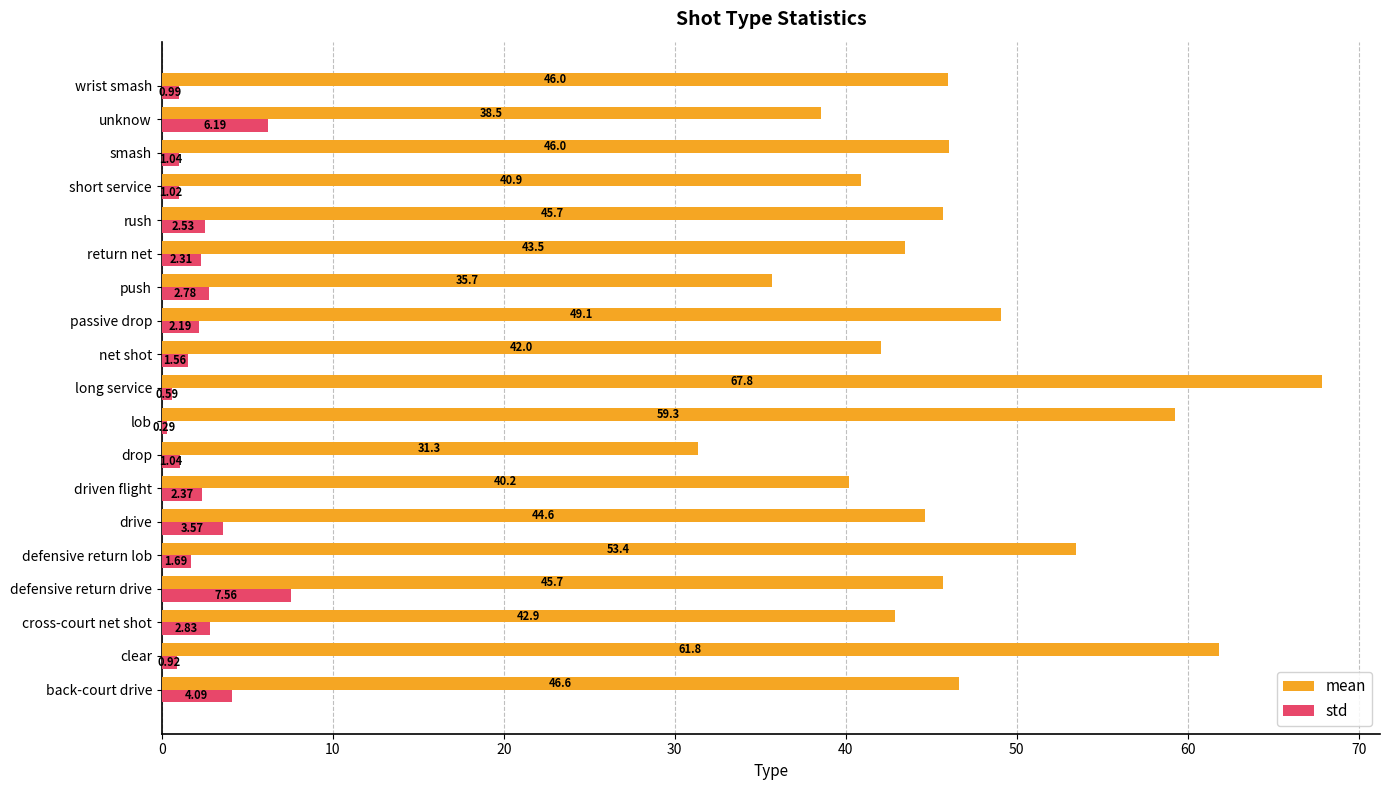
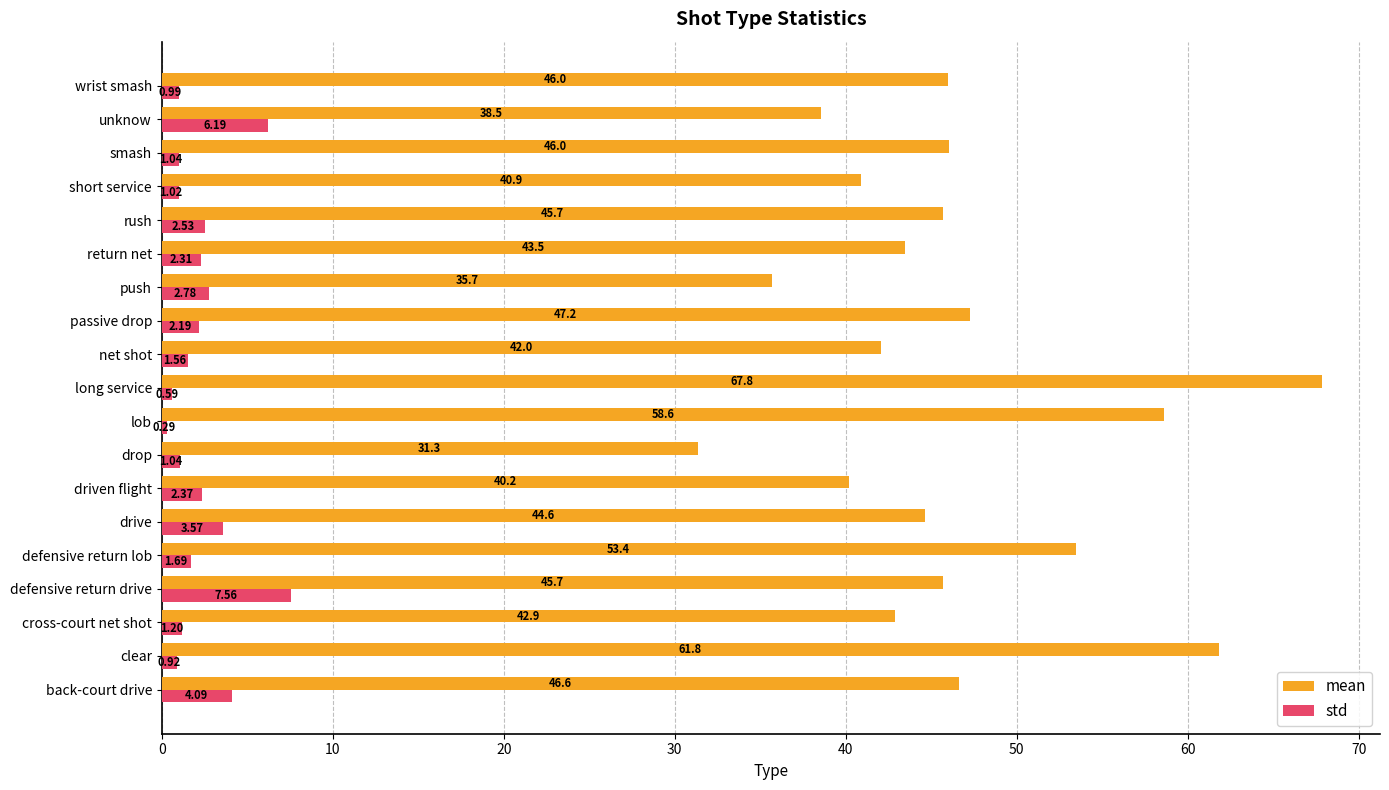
  {
    "mean": {
      "wrist smash": 46.0,
      "unknow": 38.5,
      "smash": 46.0,
      "short service": 40.9,
      "rush": 45.7,
      "return net": 43.5,
      "push": 35.7,
-     "passive drop": 49.1,
+     "passive drop": 47.2,
      "net shot": 42.0,
      "long service": 67.8,
-     "lob": 59.3,
+     "lob": 58.6,
      "drop": 31.3,
      "driven flight": 40.2,
      "drive": 44.6,
      "defensive return lob": 53.4,
      "defensive return drive": 45.7,
      "cross-court net shot": 42.9,
      "clear": 61.8,
      "back-court drive": 46.6
    },
    "std": {
      "wrist smash": 0.99,
      "unknow": 6.19,
      "smash": 1.04,
      "short service": 1.02,
      "rush": 2.53,
      "return net": 2.31,
      "push": 2.78,
      "passive drop": 2.19,
      "net shot": 1.56,
      "long service": 0.59,
      "lob": 0.29,
      "drop": 1.04,
      "driven flight": 2.37,
      "drive": 3.57,
      "defensive return lob": 1.69,
      "defensive return drive": 7.56,
-     "cross-court net shot": 2.83,
+     "cross-court net shot": 1.20,
      "clear": 0.92,
      "back-court drive": 4.09
    }
  }
